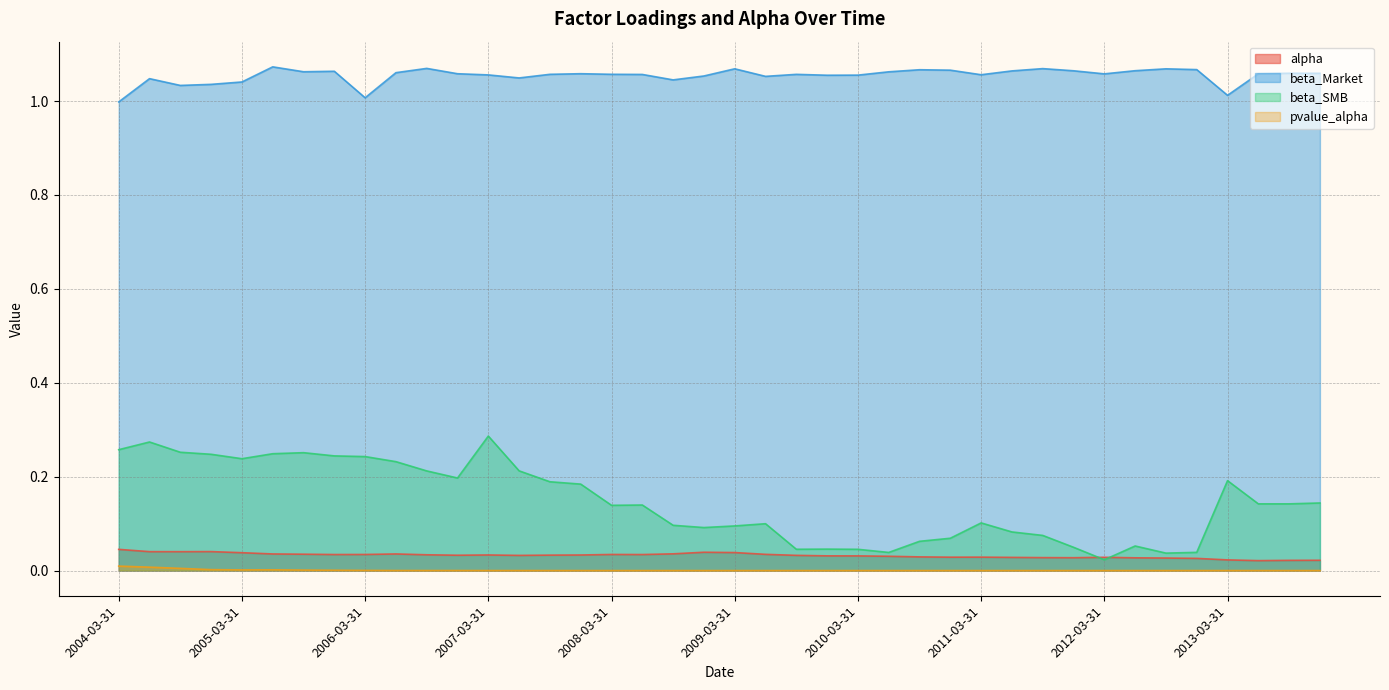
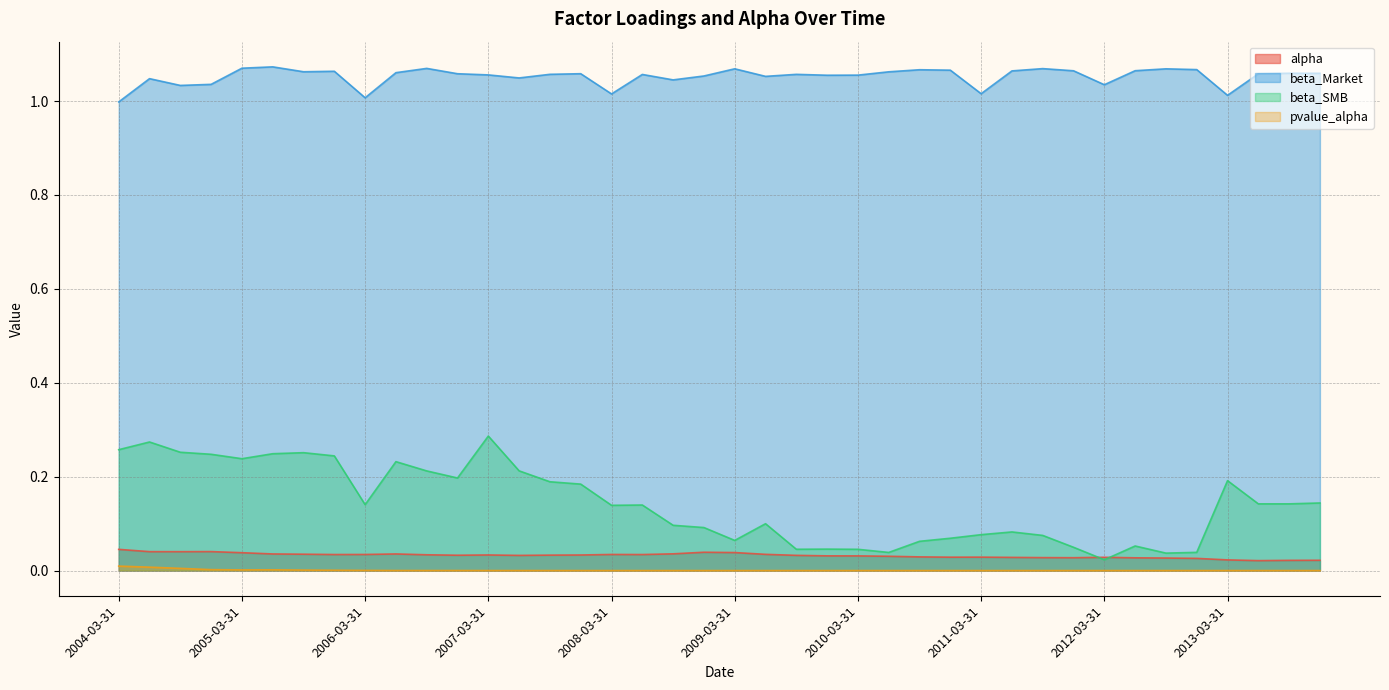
  {
    "alpha": {
      "2004-03-31": 0.05,
      "2005-03-31": 0.04,
      "2006-03-31": 0.03,
      "2007-03-31": 0.03,
      "2008-03-31": 0.03,
      "2009-03-31": 0.04,
      "2010-03-31": 0.03,
      "2011-03-31": 0.03,
      "2013-03-31": 0.02
    },
    "beta_Market": {
      "2004-03-31": 1.00,
-     "2005-03-31": 1.04,
+     "2005-03-31": 1.07,
      "2006-03-31": 1.01,
      "2007-03-31": 1.06,
-     "2008-03-31": 1.06,
+     "2008-03-31": 1.02,
      "2009-03-31": 1.07,
      "2010-03-31": 1.06,
-     "2011-03-31": 1.06,
-     "2012-03-31": 1.06,
+     "2011-03-31": 1.02,
+     "2012-03-31": 1.03,
      "2013-03-31": 1.01
    },
    "beta_SMB": {
      "2004-03-31": 0.26,
      "2005-03-31": 0.24,
-     "2006-03-31": 0.24,
+     "2006-03-31": 0.14,
      "2007-03-31": 0.29,
      "2008-03-31": 0.14,
-     "2009-03-31": 0.10,
+     "2009-03-31": 0.06,
      "2010-03-31": 0.05,
-     "2011-03-31": 0.10,
+     "2011-03-31": 0.08,
      "2013-03-31": 0.19
    },
    "pvalue_alpha": {
      "2004-03-31": 0.01,
      "2005-03-31": 0.00,
      "2006-03-31": 0.00,
      "2007-03-31": 0.00,
      "2008-03-31": 0.00,
      "2009-03-31": 0.00,
      "2010-03-31": 0.00,
      "2011-03-31": 0.00,
      "2012-03-31": 0.00,
      "2013-03-31": 0.00
    }
  }
